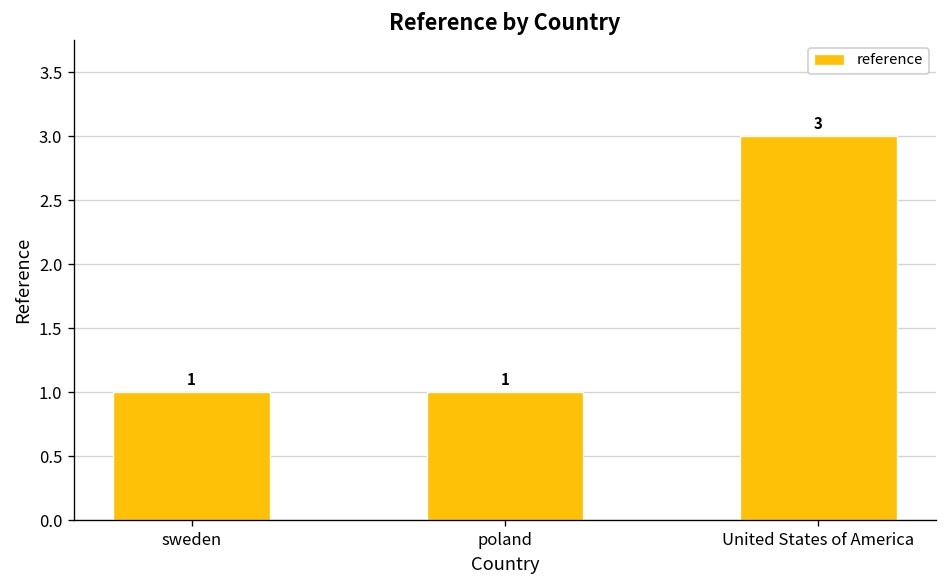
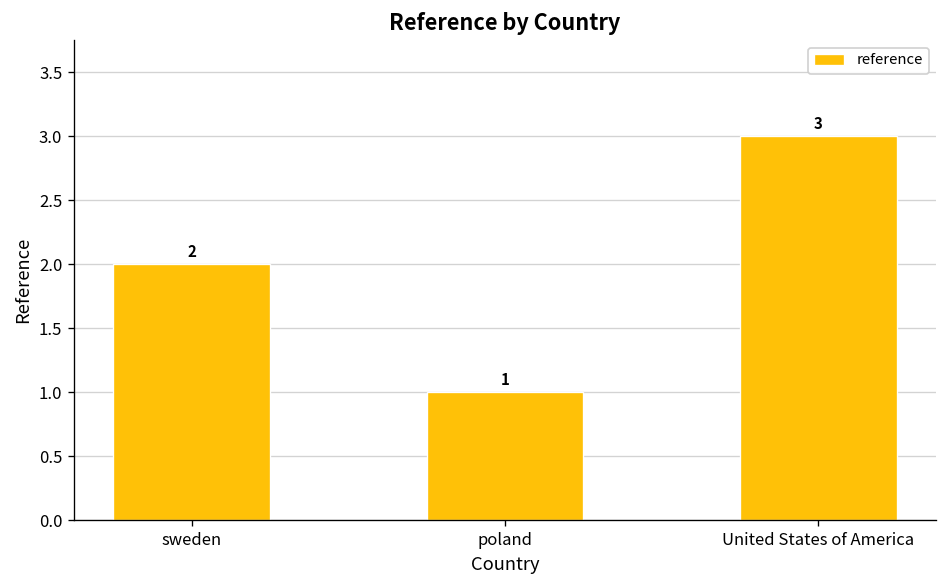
  {
-   "sweden": 1,
+   "sweden": 2,
    "poland": 1,
    "United States of America": 3
  }
